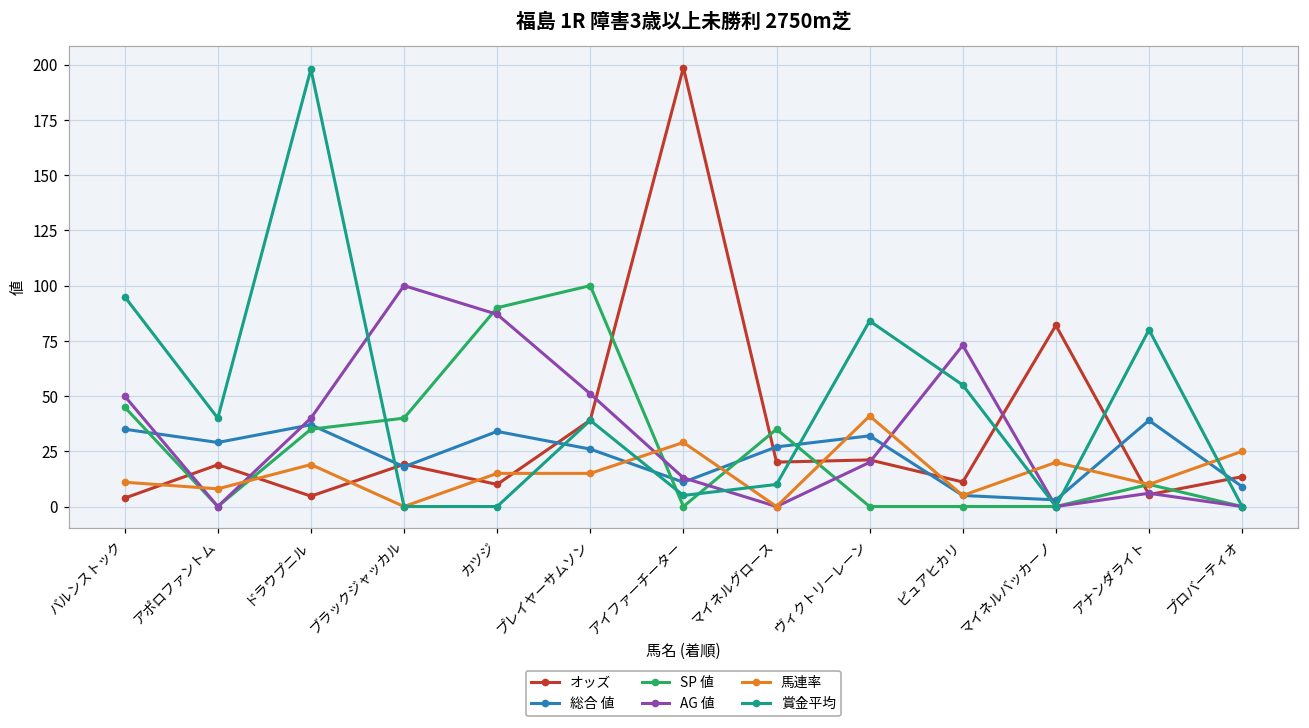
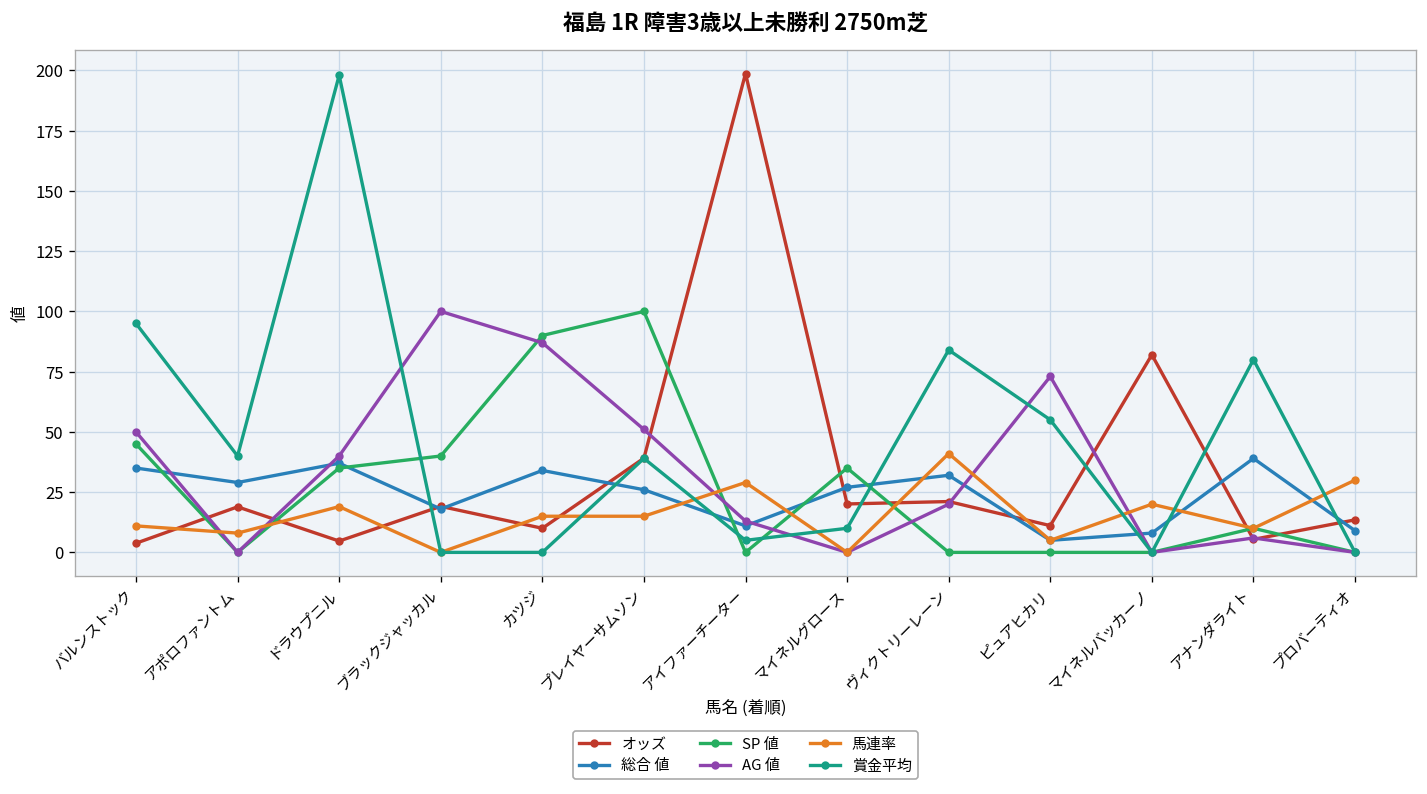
  {
    "オッズ": {
      "バルンストック": 4,
      "アポロファントム": 19,
      "ドラウプニル": 5,
      "カツジ": 10,
      "アイファーチーター": 199,
      "マイネルグロース": 20,
      "ピュアヒカリ": 11,
      "マイネルバッカーノ": 82,
      "プロバーティオ": 14
    },
    "総合 値": {
      "バルンストック": 35,
      "アポロファントム": 29,
      "ドラウプニル": 37,
      "カツジ": 34,
      "プレイヤーサムソン": 26,
      "アイファーチーター": 11,
      "マイネルグロース": 27,
      "ヴィクトリーレーン": 32,
-     "マイネルバッカーノ": 3,
+     "マイネルバッカーノ": 8,
      "アナンダライト": 39,
      "プロバーティオ": 9
    },
    "AG 値": {
      "バルンストック": 50,
      "ドラウプニル": 40,
      "ブラックジャッカル": 100,
      "カツジ": 87,
      "プレイヤーサムソン": 51,
      "アイファーチーター": 13,
      "ピュアヒカリ": 73
    },
    "馬連率": {
      "バルンストック": 11,
      "アポロファントム": 8,
      "ドラウプニル": 19,
      "カツジ": 15,
      "プレイヤーサムソン": 15,
      "アイファーチーター": 29,
      "ヴィクトリーレーン": 41,
      "マイネルバッカーノ": 20,
-     "プロバーティオ": 25
+     "プロバーティオ": 30
    }
  }
